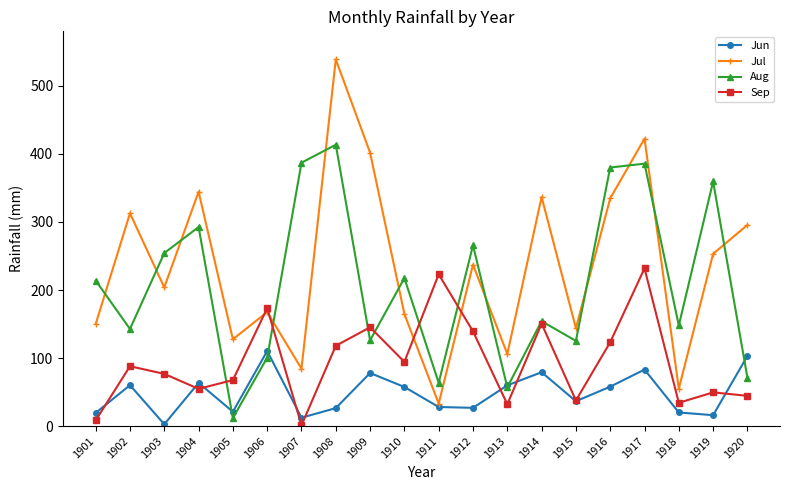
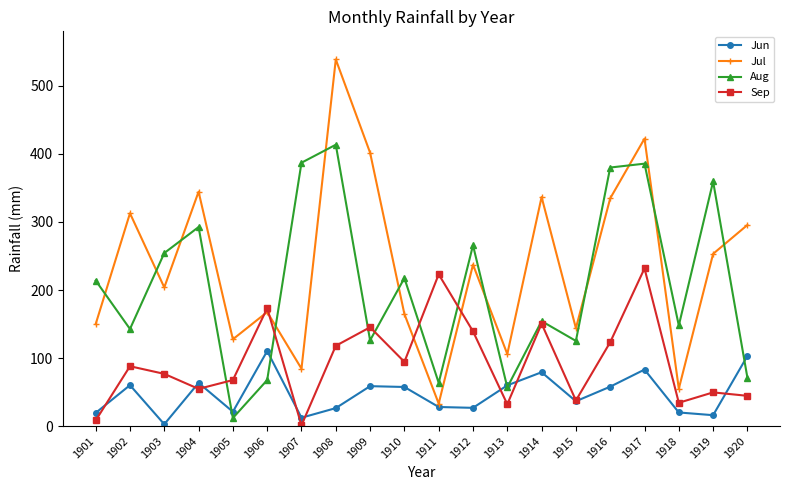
  {
    "Jun": {
      "1901": 20,
      "1902": 60,
      "1903": 0,
      "1904": 60,
      "1905": 20,
      "1906": 110,
      "1907": 10,
      "1908": 30,
-     "1909": 80,
+     "1909": 60,
      "1910": 60,
      "1911": 30,
      "1912": 30,
      "1914": 80,
      "1916": 60,
      "1917": 80,
      "1918": 20,
      "1919": 20,
      "1920": 100
    },
    "Jul": {
      "1901": 150,
      "1902": 310,
      "1903": 200,
      "1904": 340,
      "1905": 130,
      "1906": 170,
      "1907": 80,
      "1908": 540,
      "1909": 400,
      "1910": 160,
      "1911": 30,
      "1912": 240,
      "1913": 110,
      "1914": 340,
      "1915": 140,
      "1916": 330,
      "1917": 420,
      "1918": 50,
      "1919": 250,
      "1920": 300
    },
    "Aug": {
      "1901": 210,
      "1902": 140,
      "1903": 250,
      "1904": 290,
      "1905": 10,
-     "1906": 100,
+     "1906": 70,
      "1907": 390,
      "1908": 410,
      "1909": 130,
      "1910": 220,
      "1911": 60,
      "1912": 270,
      "1914": 150,
      "1915": 130,
      "1916": 380,
      "1917": 390,
      "1918": 150,
      "1919": 360,
      "1920": 70
    },
    "Sep": {
      "1901": 10,
      "1902": 90,
      "1903": 80,
      "1904": 50,
      "1905": 70,
      "1906": 170,
      "1907": 0,
      "1908": 120,
      "1909": 150,
      "1910": 90,
      "1911": 220,
      "1912": 140,
      "1913": 30,
      "1914": 150,
      "1916": 120,
      "1917": 230,
      "1918": 30,
      "1919": 50,
      "1920": 40
    }
  }
